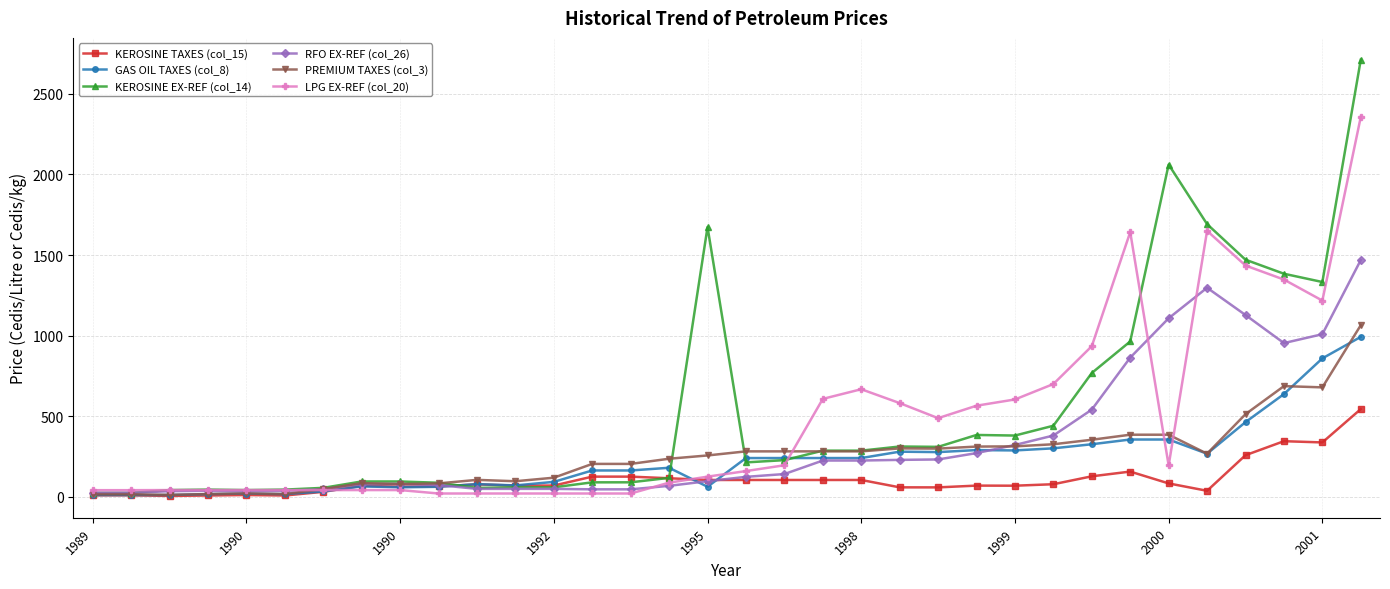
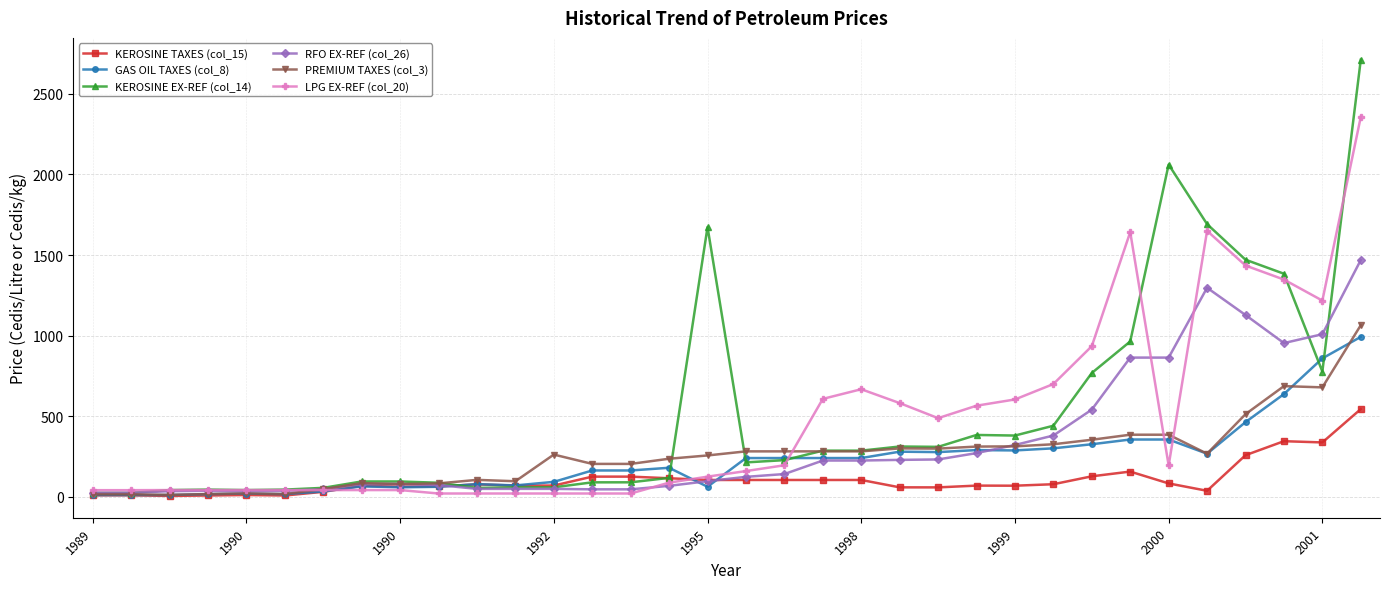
  {
    "KEROSINE TAXES (col_15)": {
      "1998": 110,
      "1999": 70,
      "2000": 80,
      "2001": 340
    },
    "GAS OIL TAXES (col_8)": {
      "1992": 90,
      "1995": 60,
      "1999": 290,
      "2000": 360,
      "2001": 860
    },
    "KEROSINE EX-REF (col_14)": {
      "1995": 1670,
      "1999": 380,
      "2000": 2060,
-     "2001": 1330
+     "2001": 780
    },
    "RFO EX-REF (col_26)": {
-     "2000": 1110,
+     "2000": 860,
      "2001": 1010
    },
    "PREMIUM TAXES (col_3)": {
-     "1992": 120,
+     "1992": 260,
      "1995": 260,
      "2000": 390,
      "2001": 680
    },
    "LPG EX-REF (col_20)": {
      "1989": 40,
      "1992": 20,
      "1995": 130,
      "1998": 670,
      "1999": 600,
      "2000": 200,
      "2001": 1220
    }
  }
